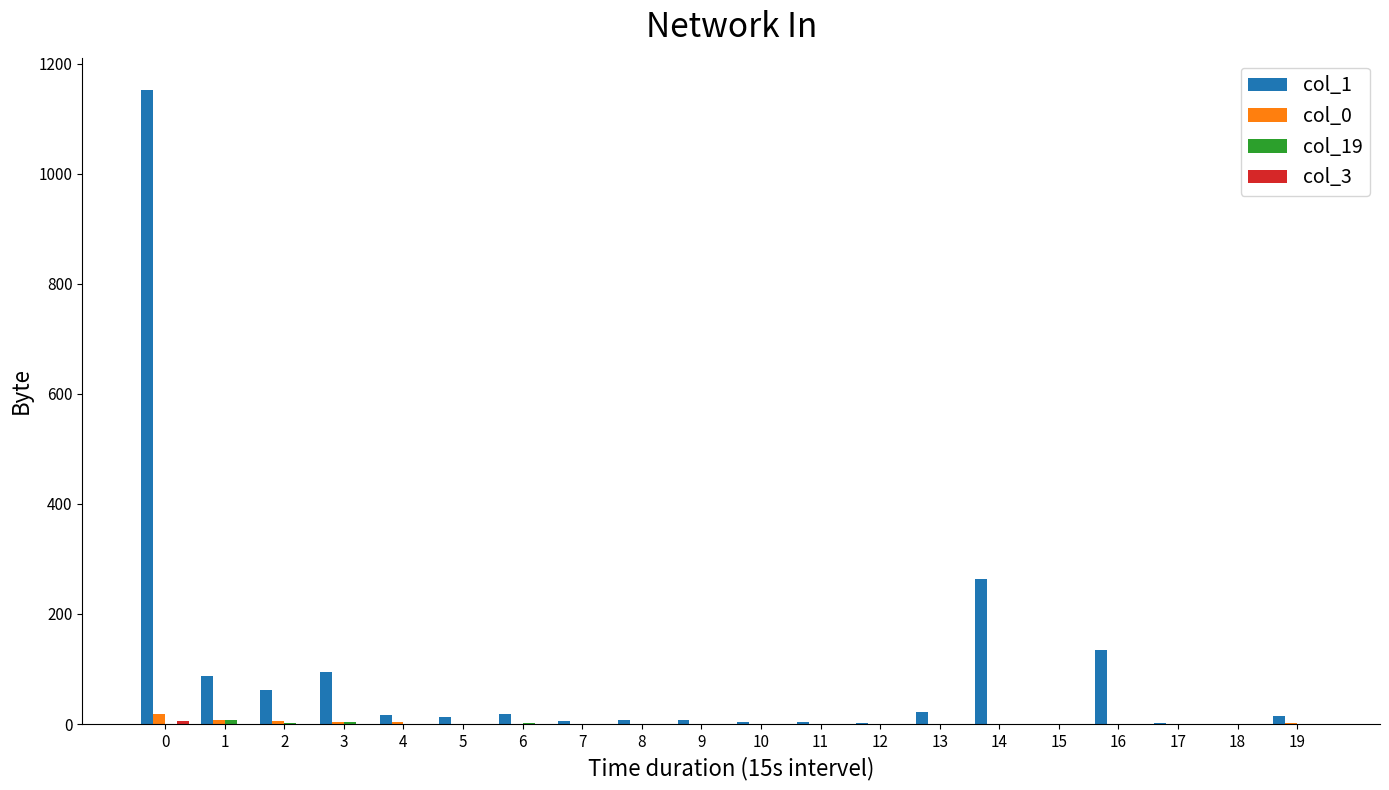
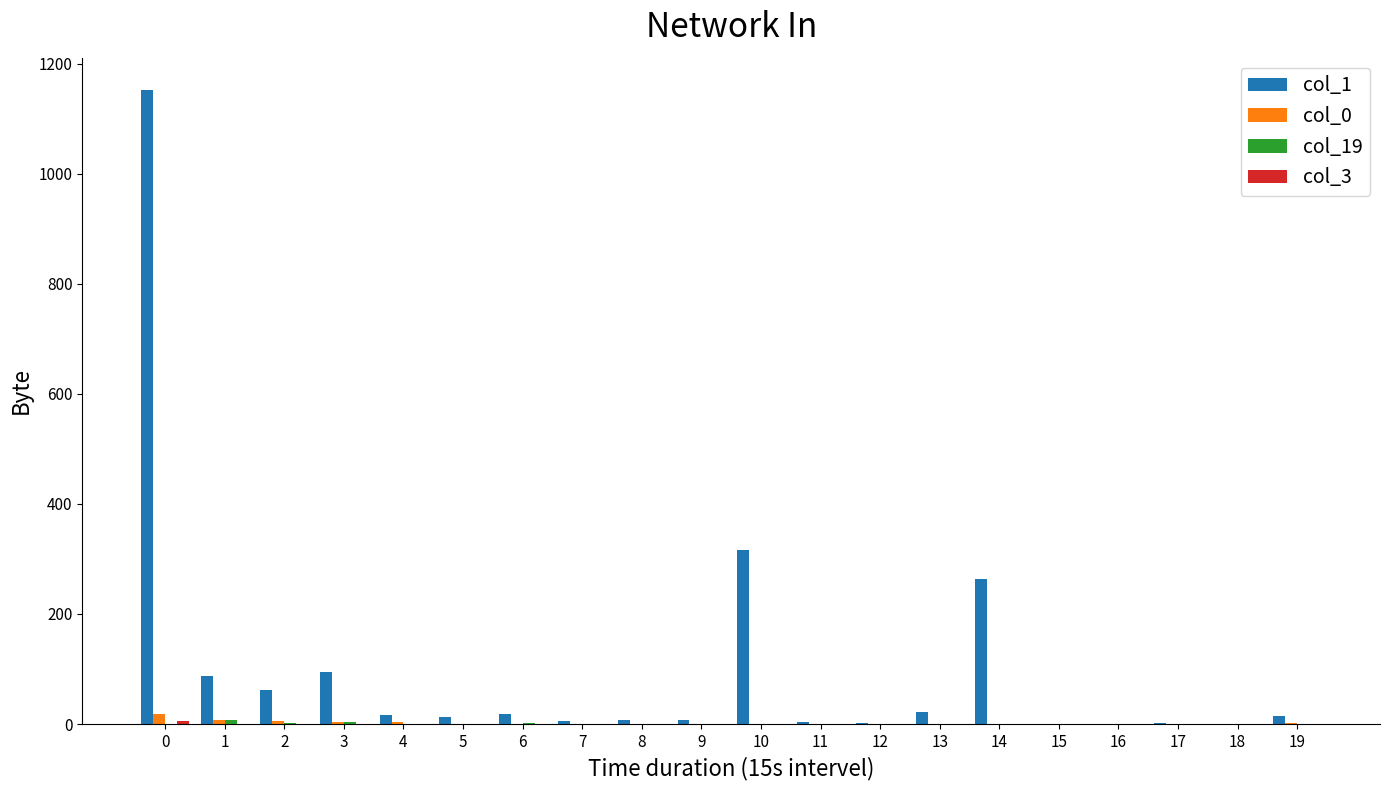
  {
    "col_1": {
      "0": 1150,
      "1": 90,
      "2": 60,
      "3": 100,
      "4": 20,
      "5": 10,
      "6": 20,
      "7": 10,
      "8": 10,
      "9": 10,
-     "10": 0,
+     "10": 320,
      "13": 20,
      "14": 260,
-     "16": 130,
+     "16": 0,
      "18": 0,
      "19": 10
    },
    "col_0": {
      "0": 20,
      "1": 10,
      "2": 10,
      "7": 0,
      "8": 0,
      "9": 0,
      "10": 0,
      "11": 0,
      "12": 0,
      "13": 0,
      "15": 0,
      "16": 0,
      "17": 0
    },
    "col_19": {
      "0": 0,
      "1": 10,
      "4": 0,
      "5": 0,
      "7": 0,
      "8": 0,
      "9": 0,
      "10": 0,
      "11": 0,
      "12": 0,
      "13": 0,
      "14": 0,
      "15": 0,
      "16": 0,
      "17": 0,
      "18": 0,
      "19": 0
    },
    "col_3": {
      "0": 10,
      "1": 0,
      "2": 0,
      "3": 0,
      "4": 0,
      "5": 0,
      "6": 0,
      "7": 0,
      "8": 0,
      "9": 0,
      "10": 0,
      "11": 0,
      "12": 0,
      "13": 0,
      "14": 0,
      "15": 0,
      "16": 0,
      "17": 0,
      "18": 0,
      "19": 0
    }
  }
